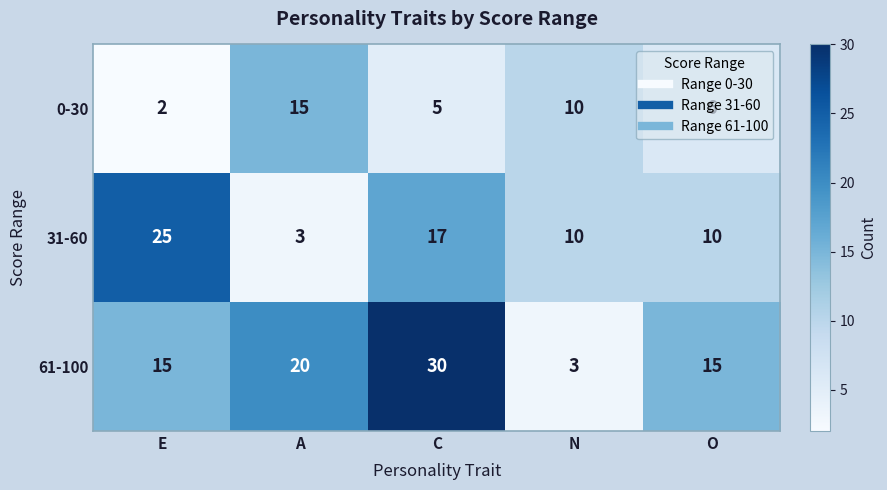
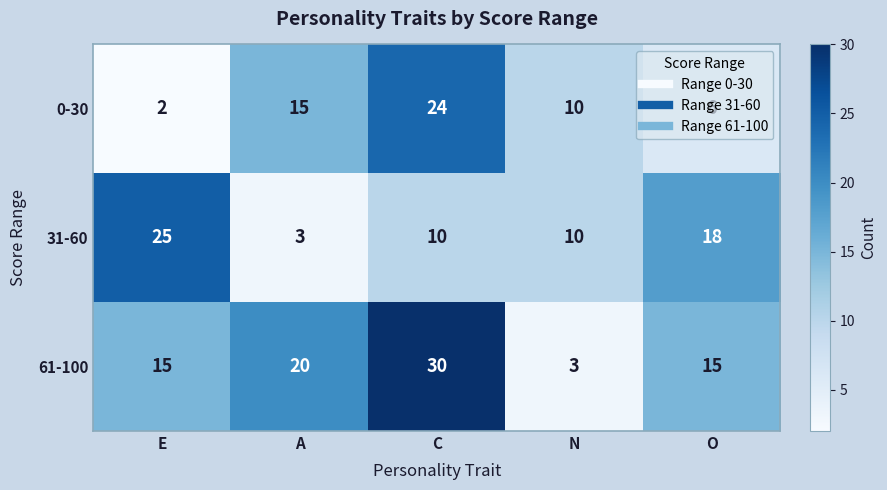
  {
    "0-30": {
      "E": 2,
      "A": 15,
-     "C": 5,
+     "C": 24,
      "N": 10
    },
    "31-60": {
      "E": 25,
      "A": 3,
-     "C": 17,
+     "C": 10,
      "N": 10,
-     "O": 10
+     "O": 18
    },
    "61-100": {
      "E": 15,
      "A": 20,
      "C": 30,
      "N": 3,
      "O": 15
    }
  }
